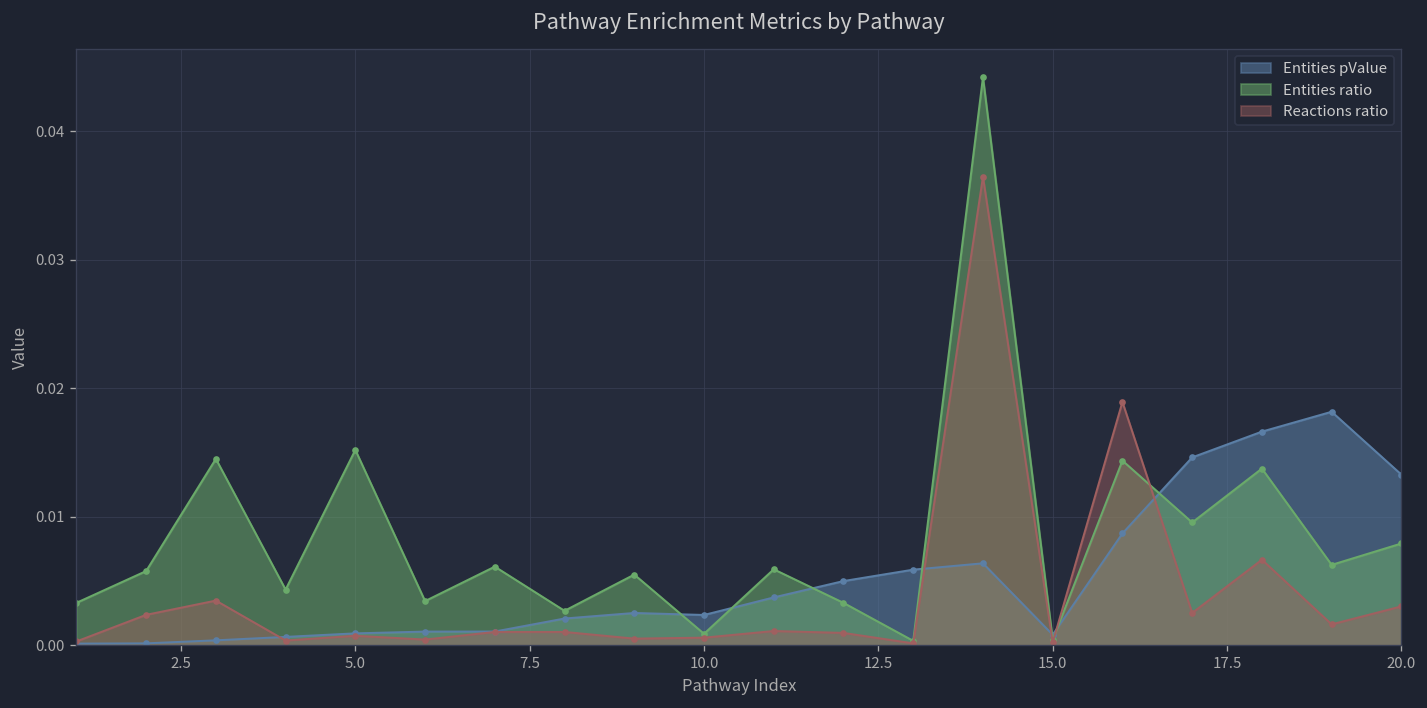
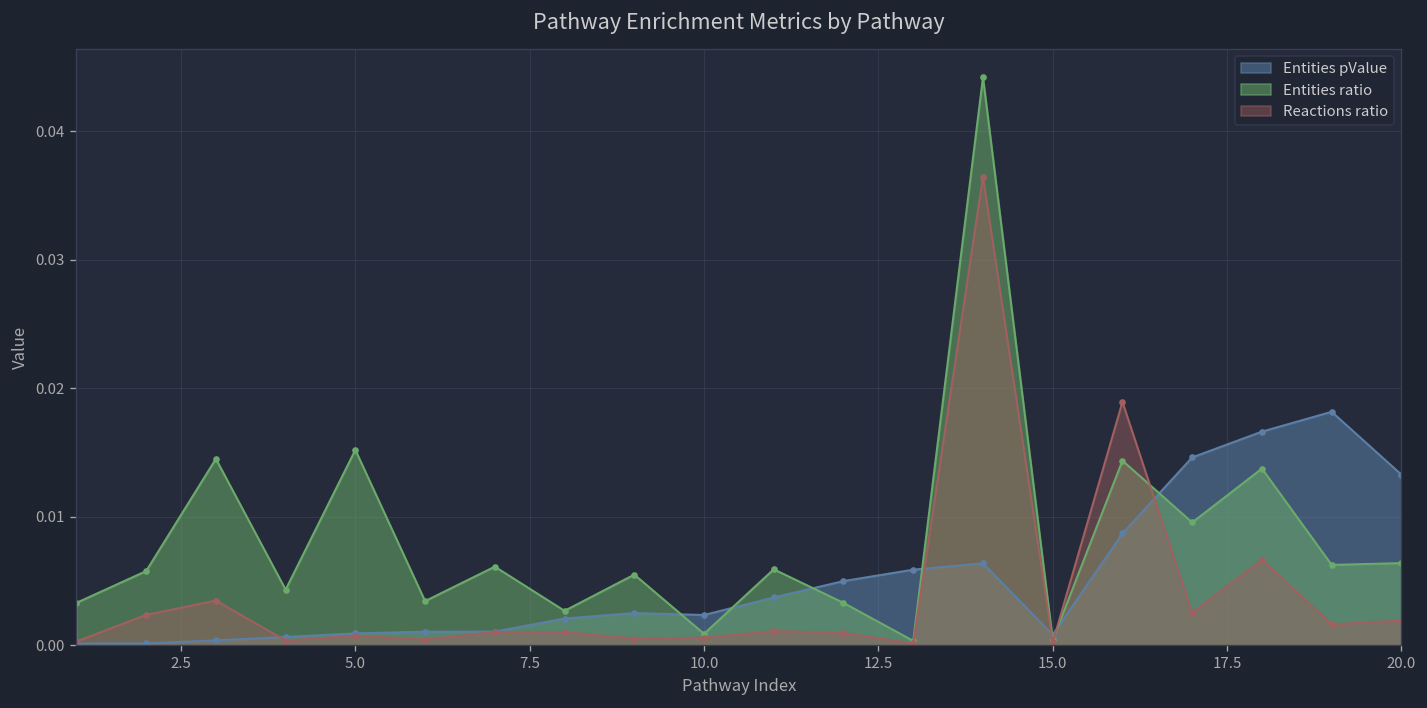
  {
    "Entities pValue": {
      "10.0": 0.0024,
      "15.0": 0.0008,
      "20.0": 0.0133
    },
    "Entities ratio": {
      "5.0": 0.0152,
      "10.0": 0.0009,
-     "20.0": 0.0079
+     "20.0": 0.0064
    },
    "Reactions ratio": {
      "10.0": 0.0006,
-     "20.0": 0.0030
+     "20.0": 0.0019
    }
  }
